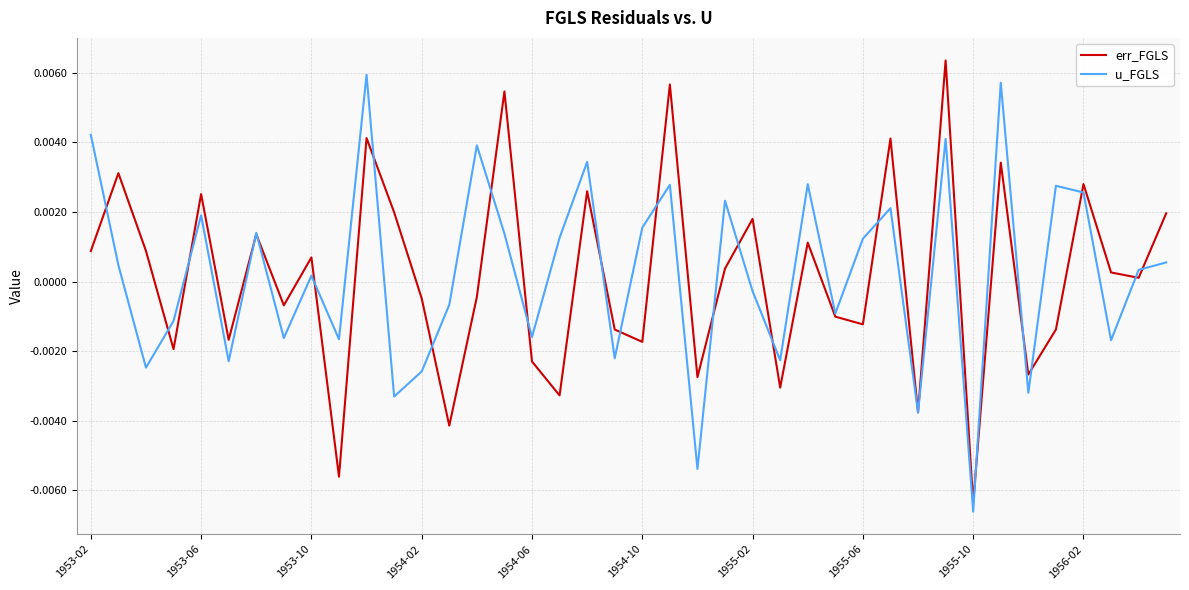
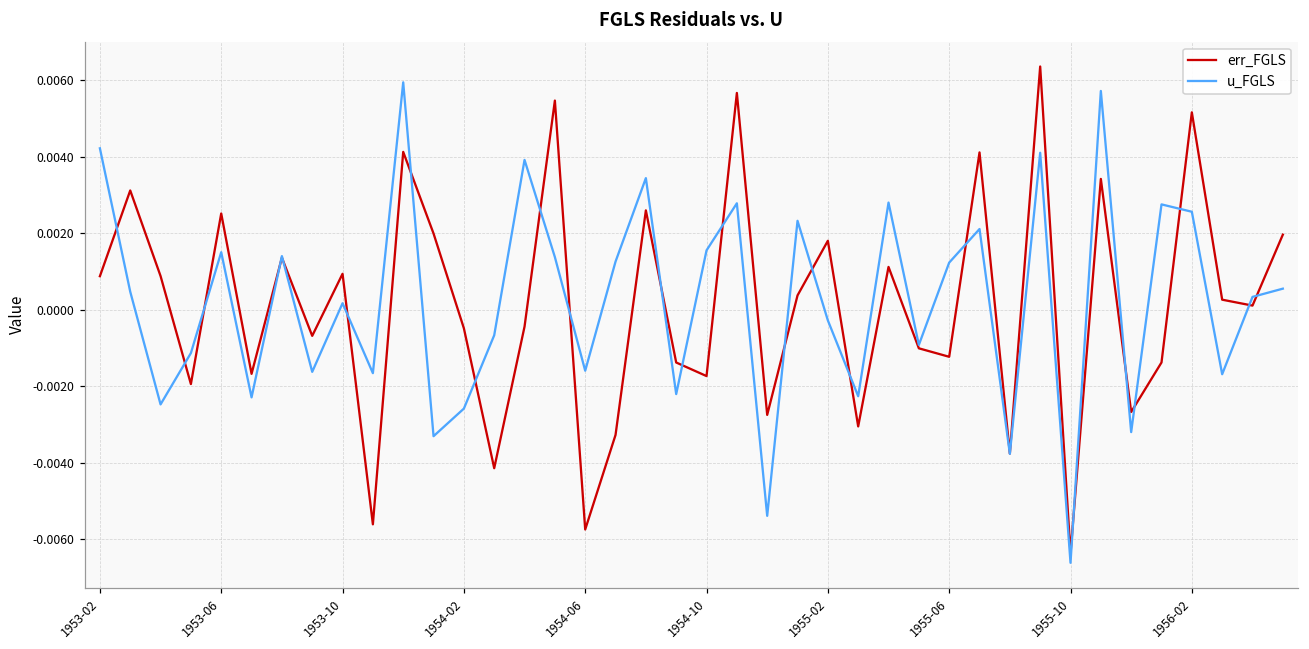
  {
    "err_FGLS": {
      "1953-02": 0.0009,
      "1953-06": 0.0025,
-     "1953-10": 0.0007,
+     "1953-10": 0.0009,
      "1954-02": -0.0005,
-     "1954-06": -0.0023,
+     "1954-06": -0.0057,
      "1954-10": -0.0017,
      "1955-02": 0.0018,
      "1955-06": -0.0012,
      "1955-10": -0.0064,
-     "1956-02": 0.0028
+     "1956-02": 0.0052
    },
    "u_FGLS": {
      "1953-02": 0.0042,
-     "1953-06": 0.0019,
+     "1953-06": 0.0015,
      "1953-10": 0.0002,
      "1954-02": -0.0026,
      "1954-06": -0.0016,
      "1954-10": 0.0016,
      "1955-02": -0.0003,
      "1955-06": 0.0012,
      "1955-10": -0.0066,
      "1956-02": 0.0026
    }
  }
